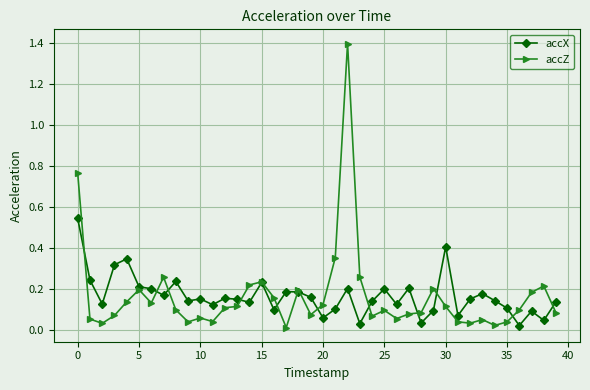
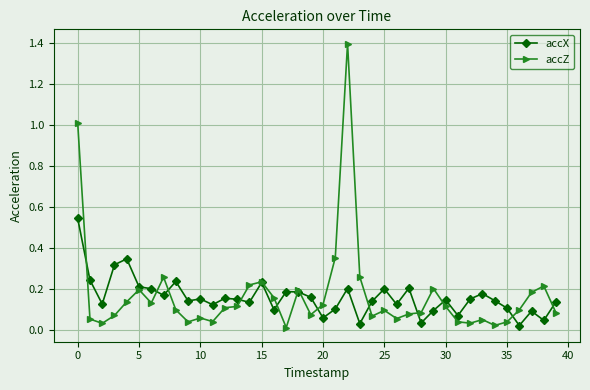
  {
    "accX": {
      "0": 0.54,
      "5": 0.21,
      "10": 0.15,
      "20": 0.06,
      "25": 0.20,
-     "30": 0.41,
+     "30": 0.15,
      "35": 0.11
    },
    "accZ": {
-     "0": 0.76,
+     "0": 1.01,
      "5": 0.20,
      "10": 0.06,
      "20": 0.12,
      "25": 0.10,
      "30": 0.11,
      "35": 0.04
    }
  }
